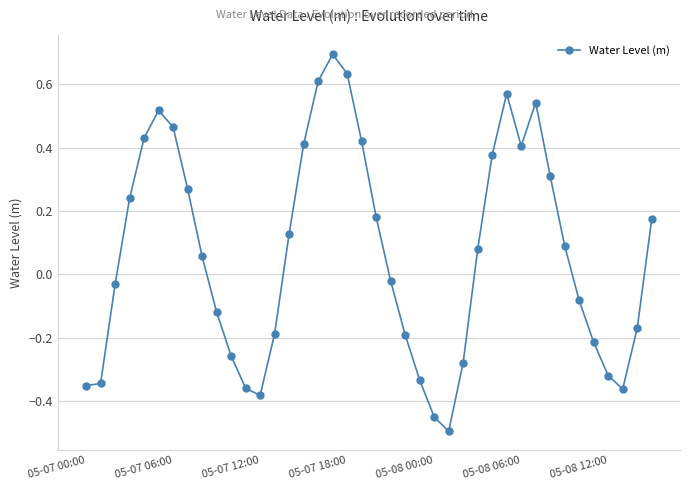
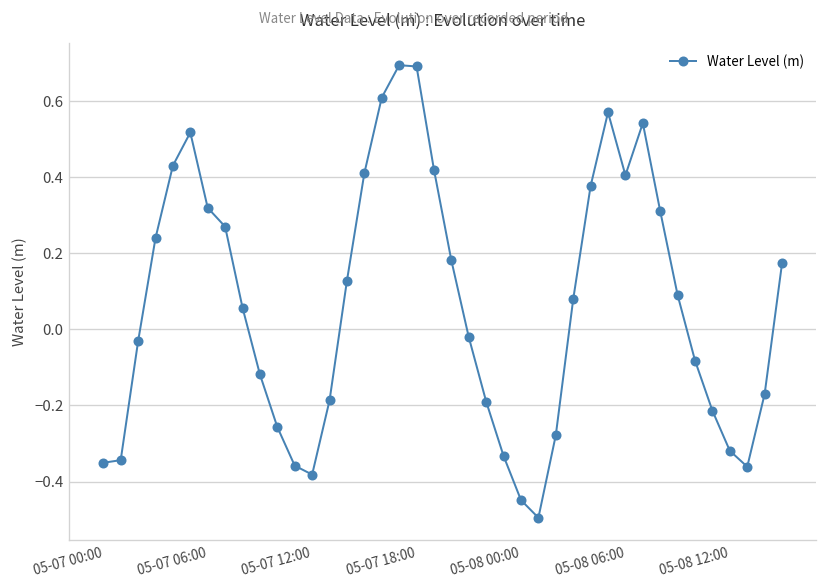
  {
    "05-07 00:00": -0.35,
-   "05-07 06:00": 0.46,
+   "05-07 06:00": 0.32,
    "05-07 12:00": -0.38,
-   "05-07 18:00": 0.63,
+   "05-07 18:00": 0.69,
    "05-08 00:00": -0.45,
    "05-08 06:00": 0.41,
    "05-08 12:00": -0.32
  }
